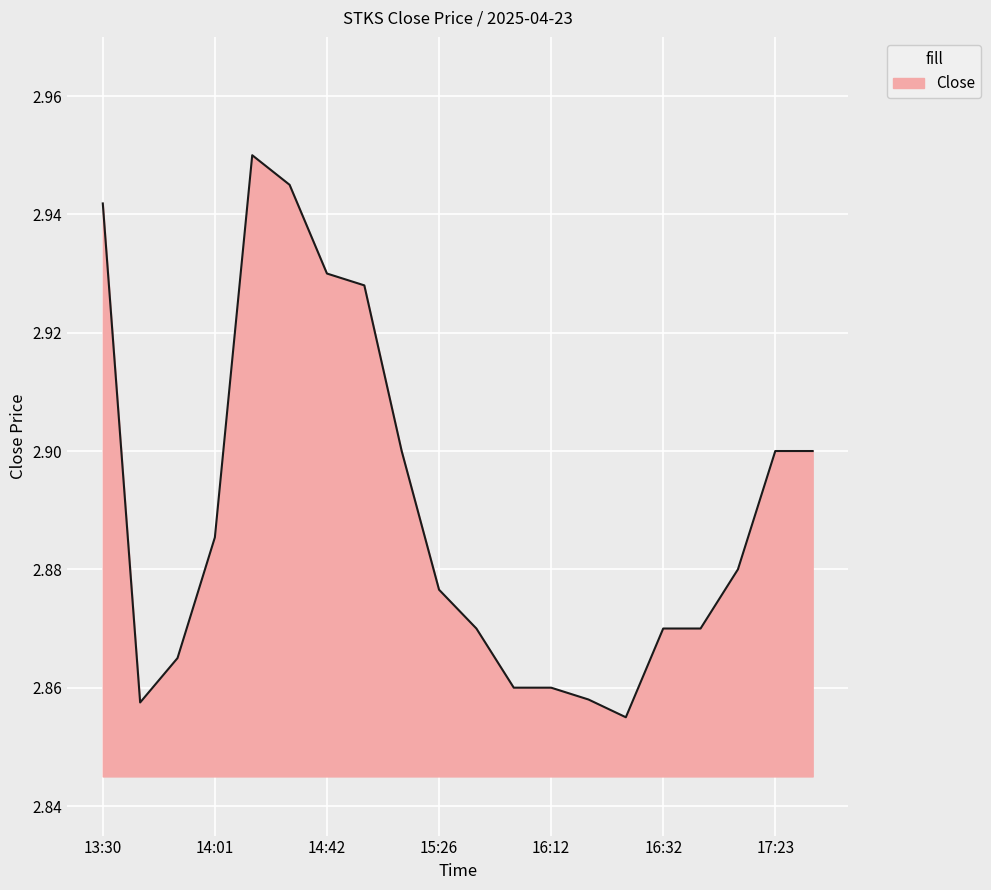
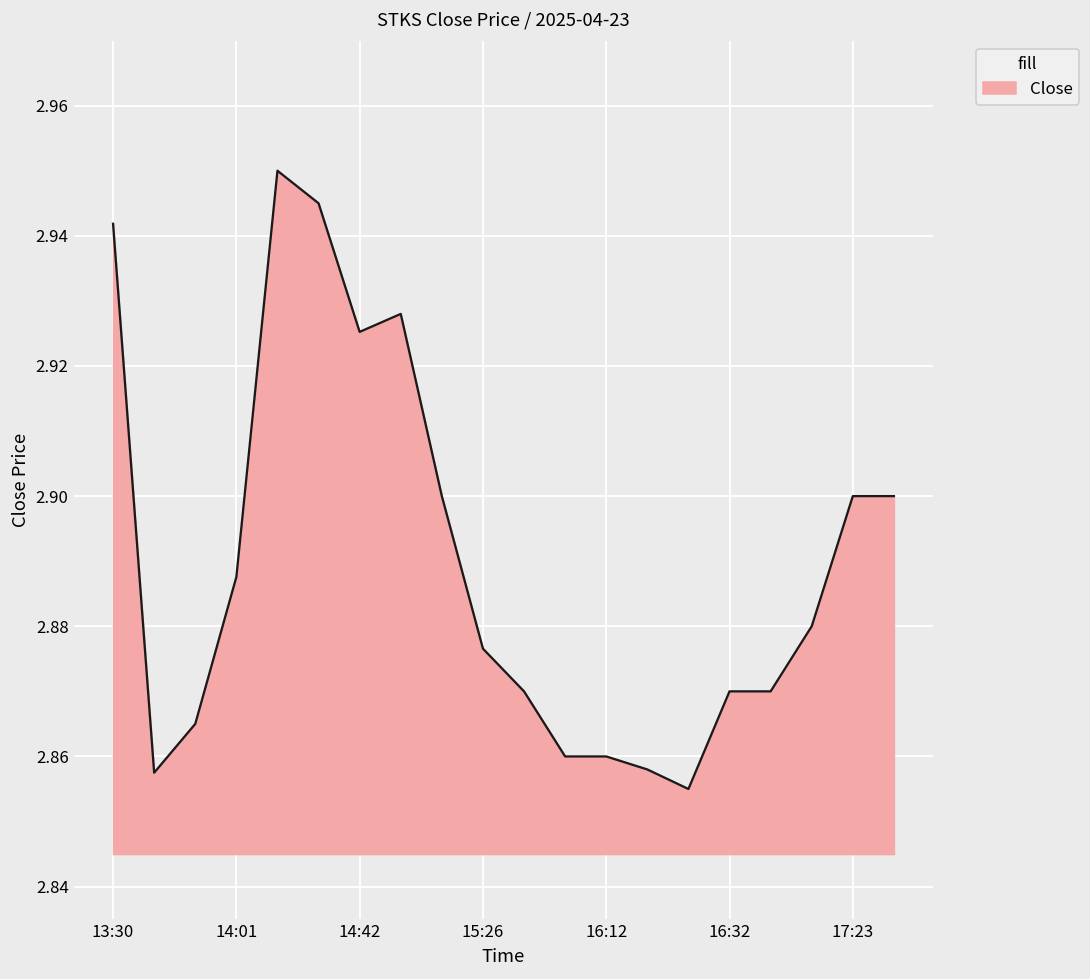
  {
    "13:30": 2.942,
-   "14:01": 2.885,
-   "14:42": 2.930,
+   "14:01": 2.888,
+   "14:42": 2.925,
    "15:26": 2.877,
    "16:12": 2.860,
    "16:32": 2.870,
    "17:23": 2.900
  }
